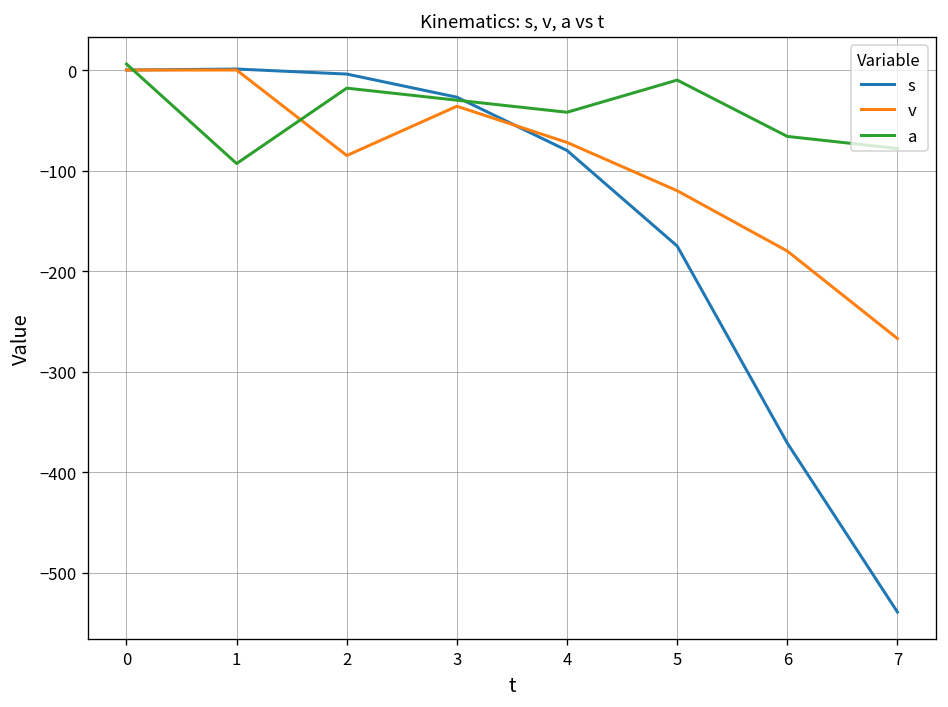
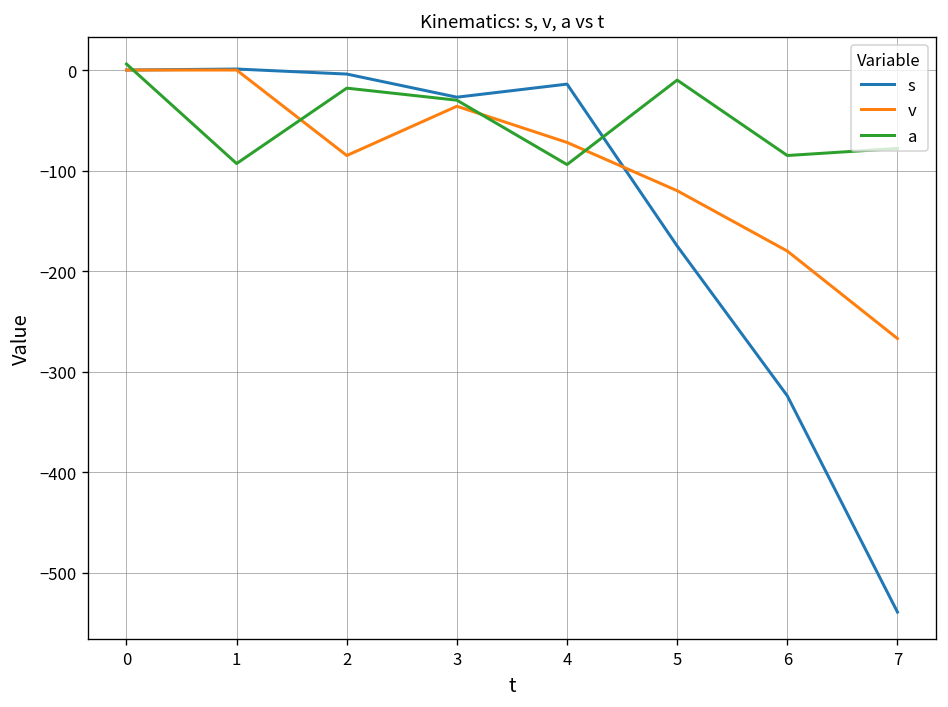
  {
    "s": {
      "2": 0,
-     "4": -80,
+     "4": -10,
      "5": -180,
-     "6": -370,
+     "6": -320,
      "7": -540
    },
    "v": {
      "2": -90,
      "3": -40,
      "4": -70,
      "5": -120,
      "6": -180,
      "7": -270
    },
    "a": {
      "0": 10,
      "1": -90,
      "2": -20,
-     "4": -40,
+     "4": -90,
      "5": -10,
-     "6": -70
+     "6": -90
    }
  }
